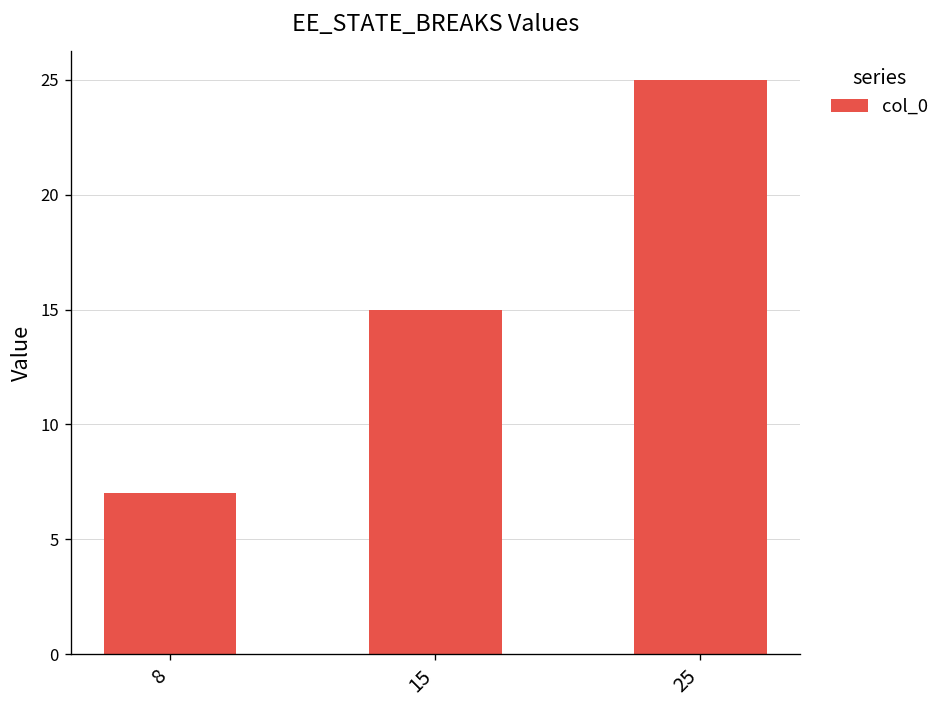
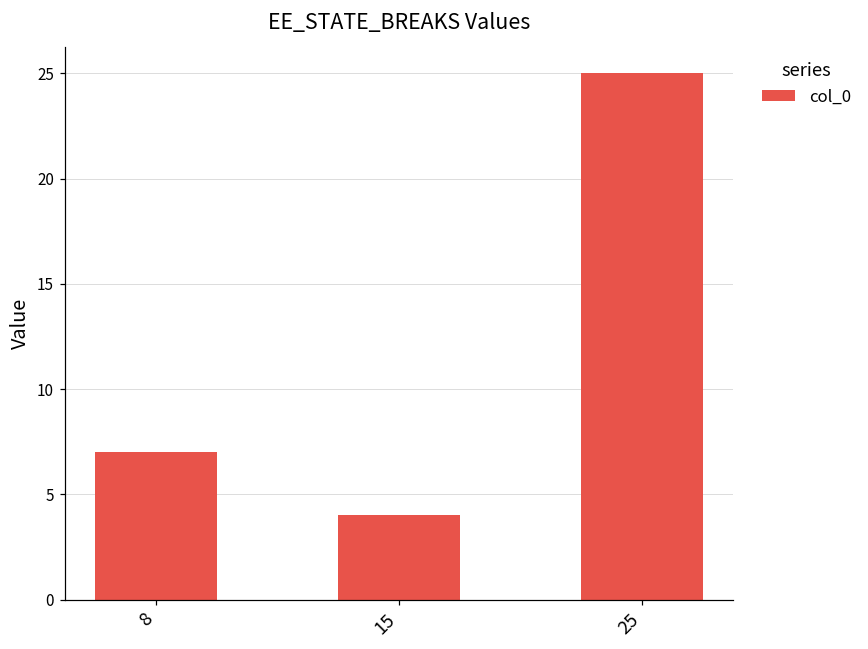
  {
    "8": 7,
-   "15": 15,
+   "15": 4,
    "25": 25
  }
